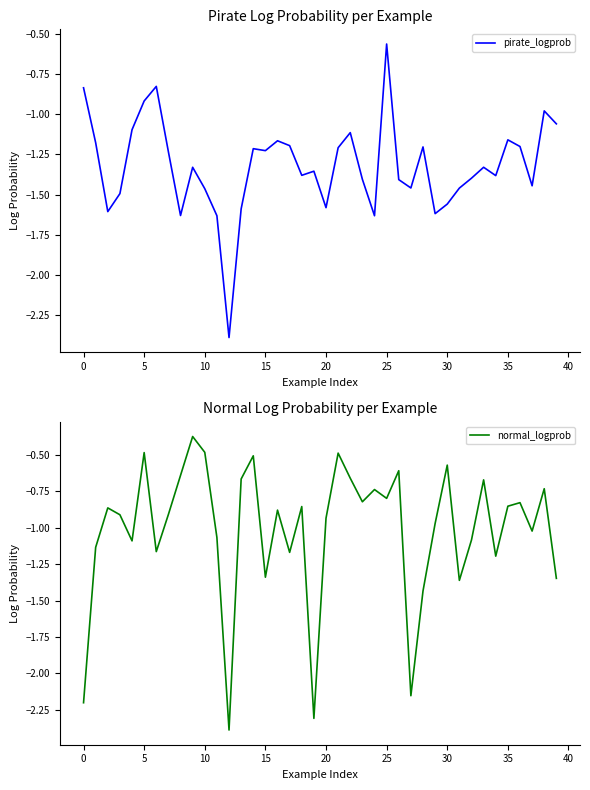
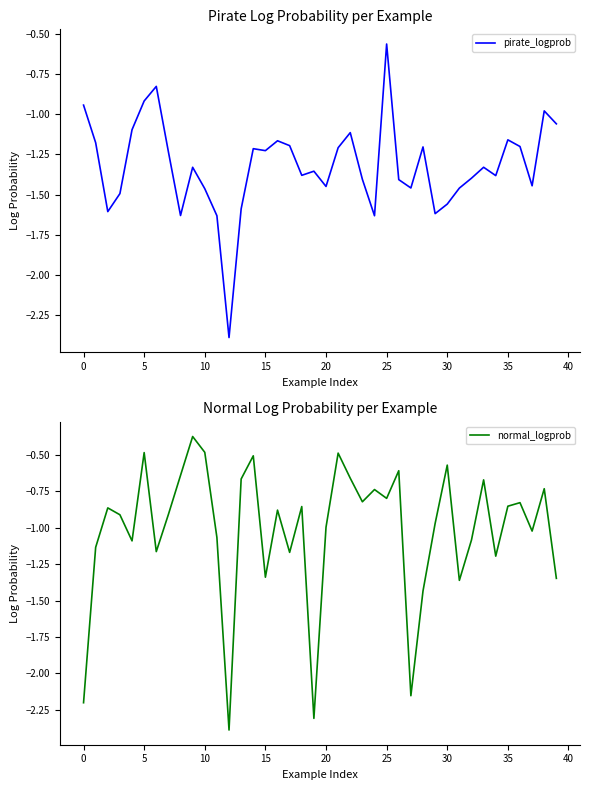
  {
    "Pirate Log Probability per Example": {
-     "0": -0.84,
+     "0": -0.94,
      "5": -0.92,
      "10": -1.46,
      "15": -1.23,
-     "20": -1.58,
+     "20": -1.45,
      "25": -0.56,
      "30": -1.56,
      "35": -1.16
    },
    "Normal Log Probability per Example": {
      "0": -2.20,
      "5": -0.48,
      "10": -0.48,
      "15": -1.34,
-     "20": -0.93,
+     "20": -1.00,
      "25": -0.80,
      "30": -0.57,
      "35": -0.85
    }
  }
